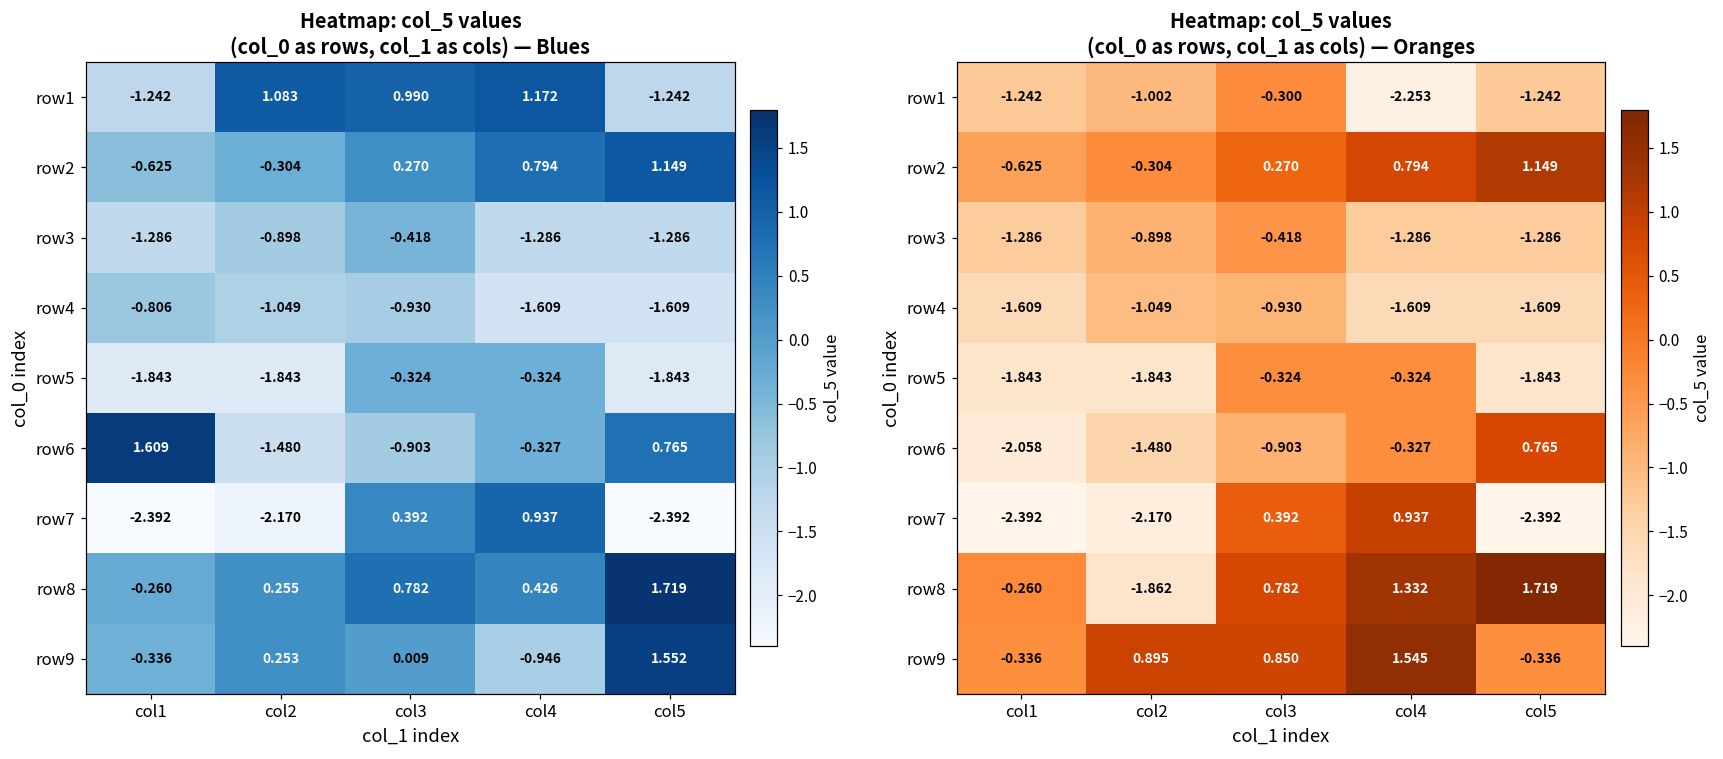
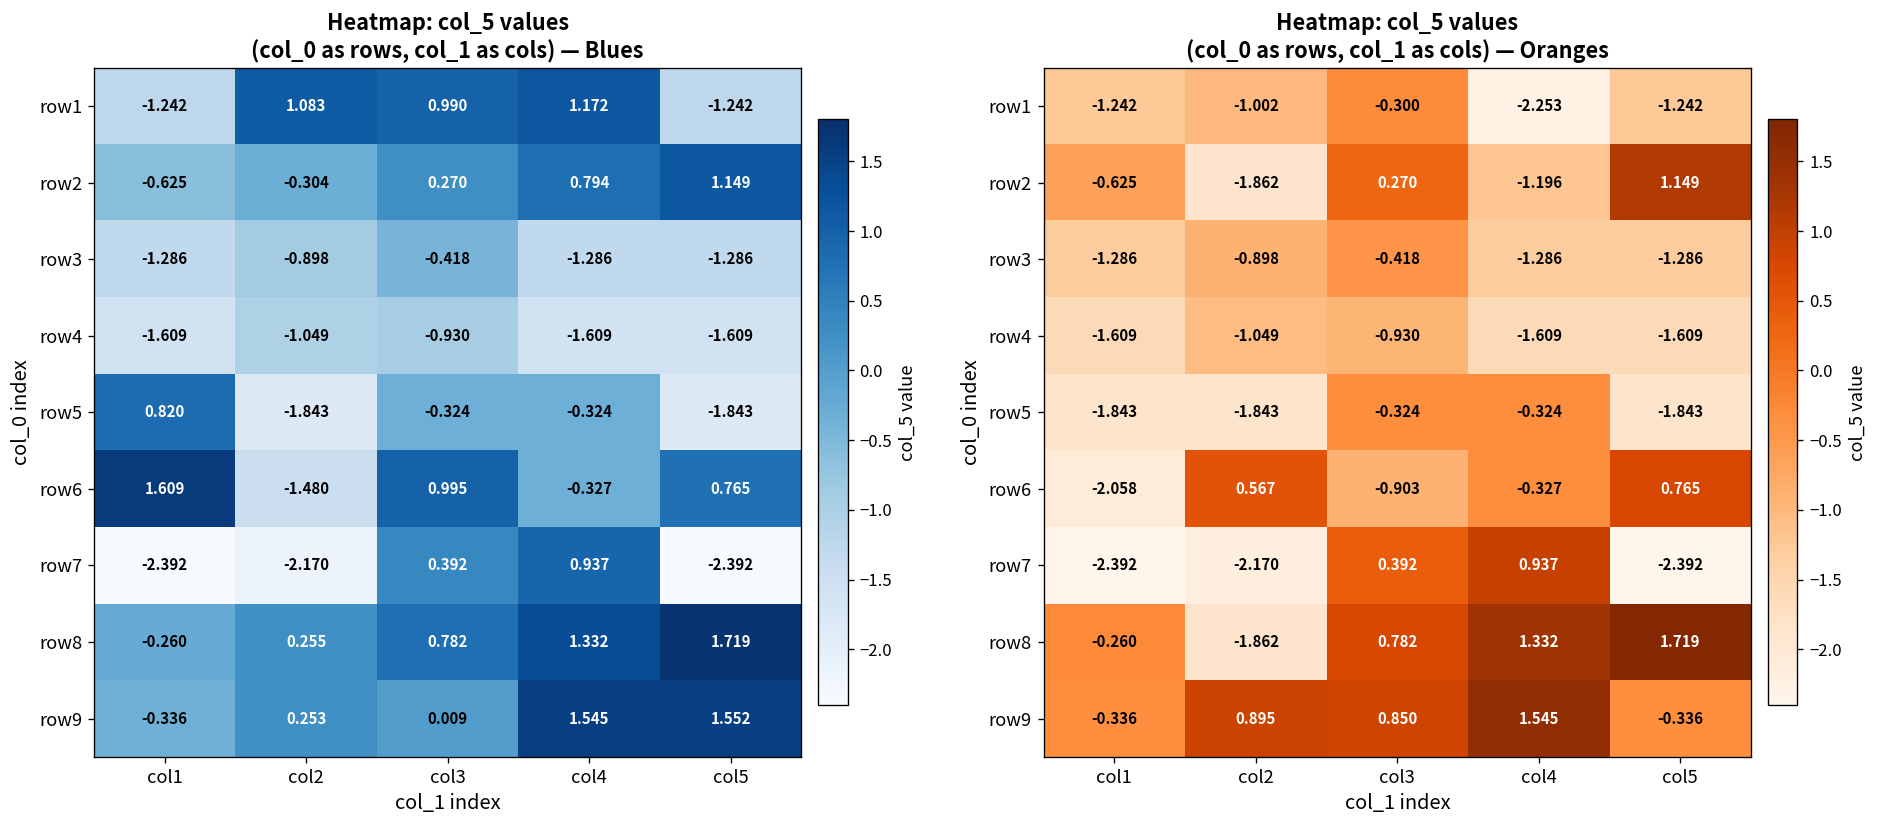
  {
    "Heatmap: col_5 values (col_0 as rows, col_1 as cols) — Blues": {
      "row1": {
        "col1": -1.242,
        "col2": 1.083,
        "col3": 0.990,
        "col4": 1.172,
        "col5": -1.242
      },
      "row2": {
        "col1": -0.625,
        "col2": -0.304,
        "col3": 0.270,
        "col4": 0.794,
        "col5": 1.149
      },
      "row3": {
        "col1": -1.286,
        "col2": -0.898,
        "col3": -0.418,
        "col4": -1.286,
        "col5": -1.286
      },
      "row4": {
-       "col1": -0.806,
+       "col1": -1.609,
        "col2": -1.049,
        "col3": -0.930,
        "col4": -1.609,
        "col5": -1.609
      },
      "row5": {
-       "col1": -1.843,
+       "col1": 0.820,
        "col2": -1.843,
        "col3": -0.324,
        "col4": -0.324,
        "col5": -1.843
      },
      "row6": {
        "col1": 1.609,
        "col2": -1.480,
-       "col3": -0.903,
+       "col3": 0.995,
        "col4": -0.327,
        "col5": 0.765
      },
      "row7": {
        "col1": -2.392,
        "col2": -2.170,
        "col3": 0.392,
        "col4": 0.937,
        "col5": -2.392
      },
      "row8": {
        "col1": -0.260,
        "col2": 0.255,
        "col3": 0.782,
-       "col4": 0.426,
+       "col4": 1.332,
        "col5": 1.719
      },
      "row9": {
        "col1": -0.336,
        "col2": 0.253,
        "col3": 0.009,
-       "col4": -0.946,
+       "col4": 1.545,
        "col5": 1.552
      }
    },
    "Heatmap: col_5 values (col_0 as rows, col_1 as cols) — Oranges": {
      "row1": {
        "col1": -1.242,
        "col2": -1.002,
        "col3": -0.300,
        "col4": -2.253,
        "col5": -1.242
      },
      "row2": {
        "col1": -0.625,
-       "col2": -0.304,
+       "col2": -1.862,
        "col3": 0.270,
-       "col4": 0.794,
+       "col4": -1.196,
        "col5": 1.149
      },
      "row3": {
        "col1": -1.286,
        "col2": -0.898,
        "col3": -0.418,
        "col4": -1.286,
        "col5": -1.286
      },
      "row4": {
        "col1": -1.609,
        "col2": -1.049,
        "col3": -0.930,
        "col4": -1.609,
        "col5": -1.609
      },
      "row5": {
        "col1": -1.843,
        "col2": -1.843,
        "col3": -0.324,
        "col4": -0.324,
        "col5": -1.843
      },
      "row6": {
        "col1": -2.058,
-       "col2": -1.480,
+       "col2": 0.567,
        "col3": -0.903,
        "col4": -0.327,
        "col5": 0.765
      },
      "row7": {
        "col1": -2.392,
        "col2": -2.170,
        "col3": 0.392,
        "col4": 0.937,
        "col5": -2.392
      },
      "row8": {
        "col1": -0.260,
        "col2": -1.862,
        "col3": 0.782,
        "col4": 1.332,
        "col5": 1.719
      },
      "row9": {
        "col1": -0.336,
        "col2": 0.895,
        "col3": 0.850,
        "col4": 1.545,
        "col5": -0.336
      }
    }
  }
